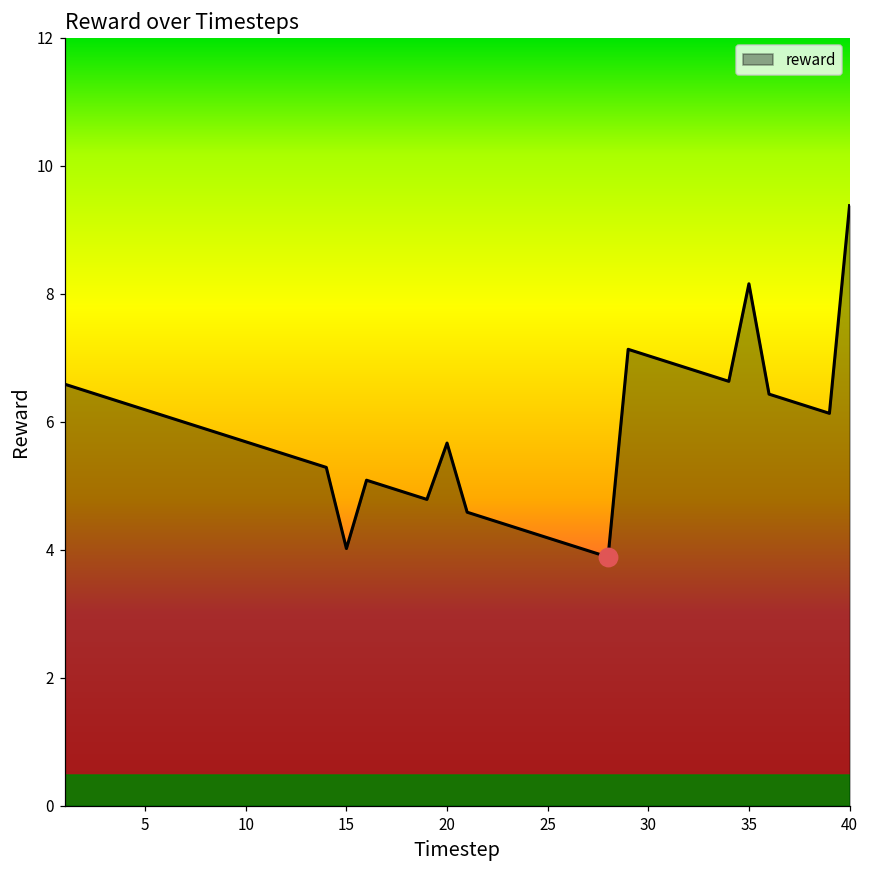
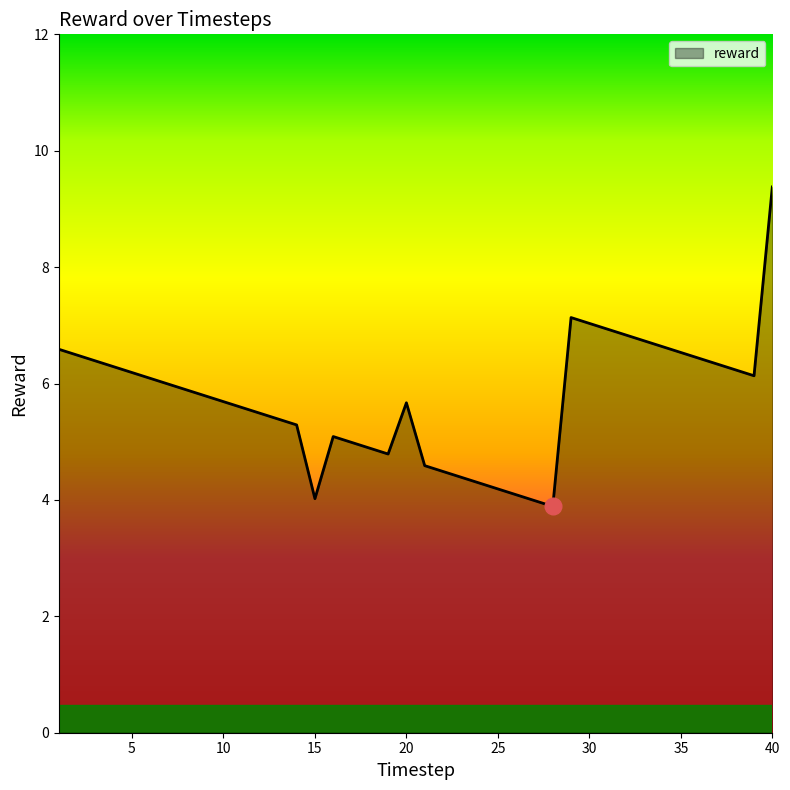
  {
    "reward": {
      "5": 6.2,
      "10": 5.7,
      "15": 4.0,
      "20": 5.7,
      "25": 4.2,
      "30": 7.0,
-     "35": 8.2,
+     "35": 6.5,
      "40": 9.4
    }
  }
